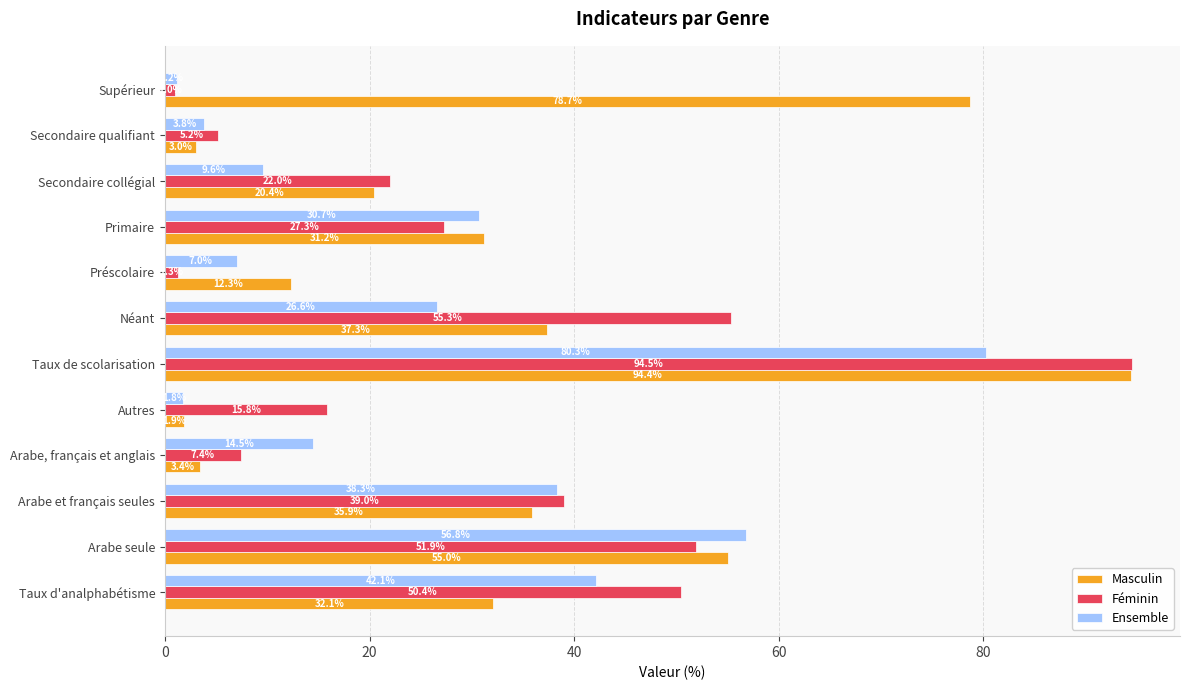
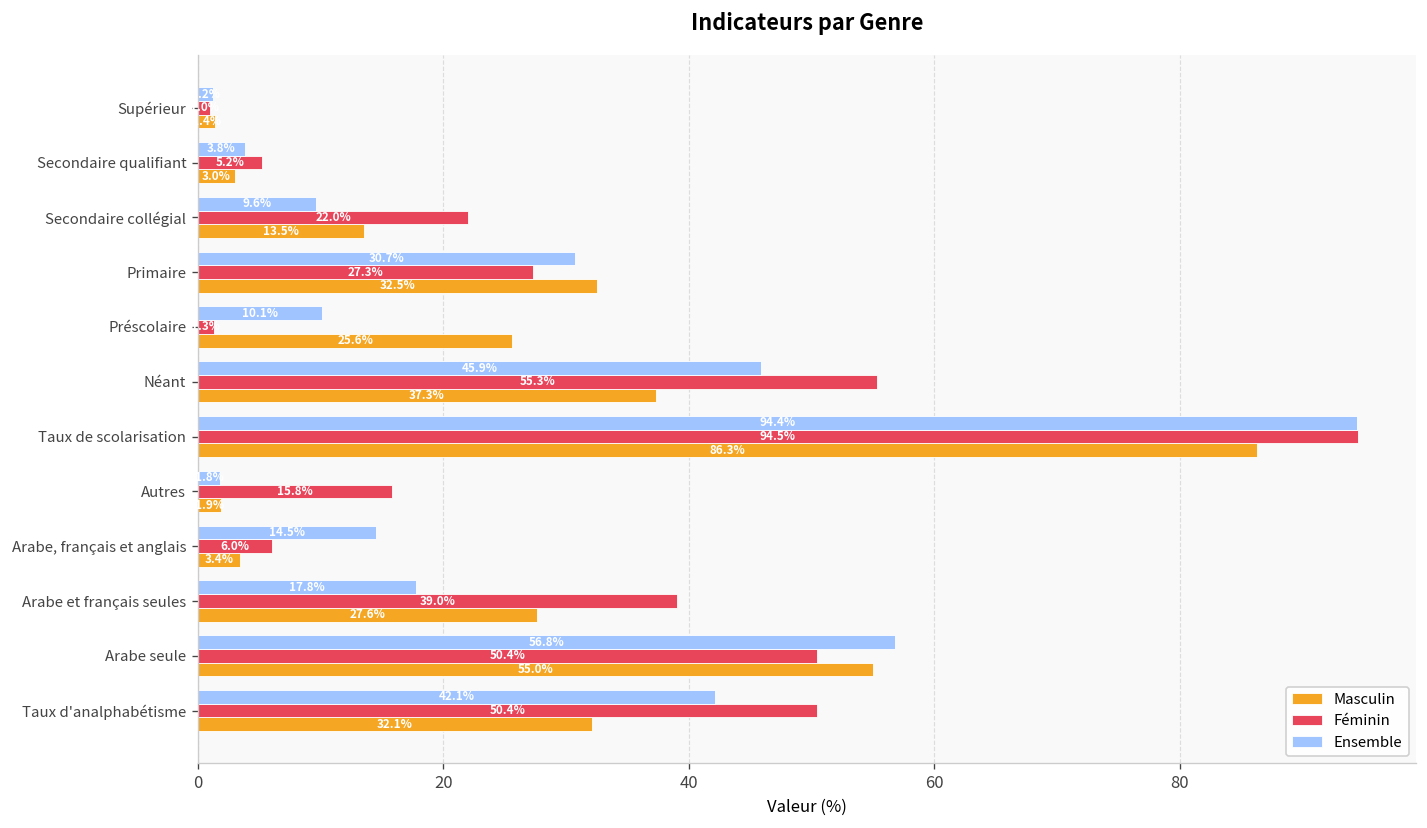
  {
    "Masculin": {
-     "Supérieur": "78.7",
+     "Supérieur": "1.4",
      "Secondaire qualifiant": "3.0%",
-     "Secondaire collégial": "20.4%",
-     "Primaire": "31.2%",
-     "Préscolaire": "12.3%",
+     "Secondaire collégial": "13.5%",
+     "Primaire": "32.5%",
+     "Préscolaire": "25.6%",
      "Néant": "37.3%",
-     "Taux de scolarisation": "94.4%",
+     "Taux de scolarisation": "86.3%",
      "Autres": "1.9%",
      "Arabe, français et anglais": "3.4%",
-     "Arabe et français seules": "35.9%",
+     "Arabe et français seules": "27.6%",
      "Arabe seule": "55.0%",
      "Taux d'analphabétisme": "32.1%"
    },
    "Féminin": {
      "Secondaire qualifiant": "5.2%",
      "Secondaire collégial": "22.0%",
      "Primaire": "27.3%",
      "Néant": "55.3%",
      "Taux de scolarisation": "94.5%",
      "Autres": "15.8%",
-     "Arabe, français et anglais": "7.4%",
+     "Arabe, français et anglais": "6.0%",
      "Arabe et français seules": "39.0%",
-     "Arabe seule": "51.9%",
+     "Arabe seule": "50.4%",
      "Taux d'analphabétisme": "50.4%"
    },
    "Ensemble": {
      "Secondaire qualifiant": "3.8%",
      "Secondaire collégial": "9.6%",
      "Primaire": "30.7%",
-     "Préscolaire": "7.0%",
-     "Néant": "26.6%",
-     "Taux de scolarisation": "80.3%",
+     "Préscolaire": "10.1%",
+     "Néant": "45.9%",
+     "Taux de scolarisation": "94.4%",
      "Autres": "1.8%",
      "Arabe, français et anglais": "14.5%",
-     "Arabe et français seules": "38.3%",
+     "Arabe et français seules": "17.8%",
      "Arabe seule": "56.8%",
      "Taux d'analphabétisme": "42.1%"
    }
  }
